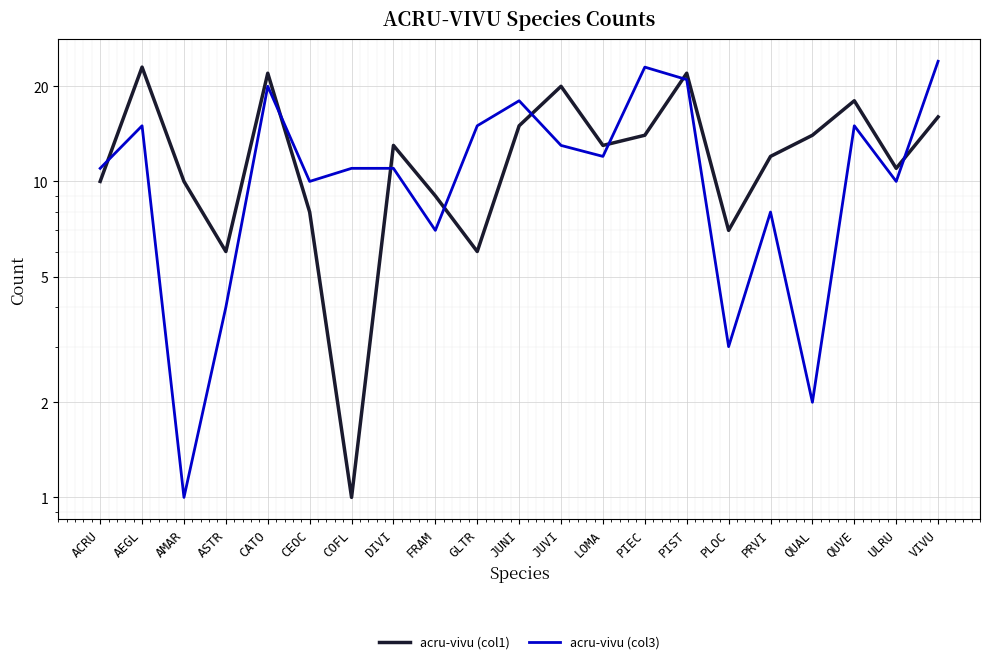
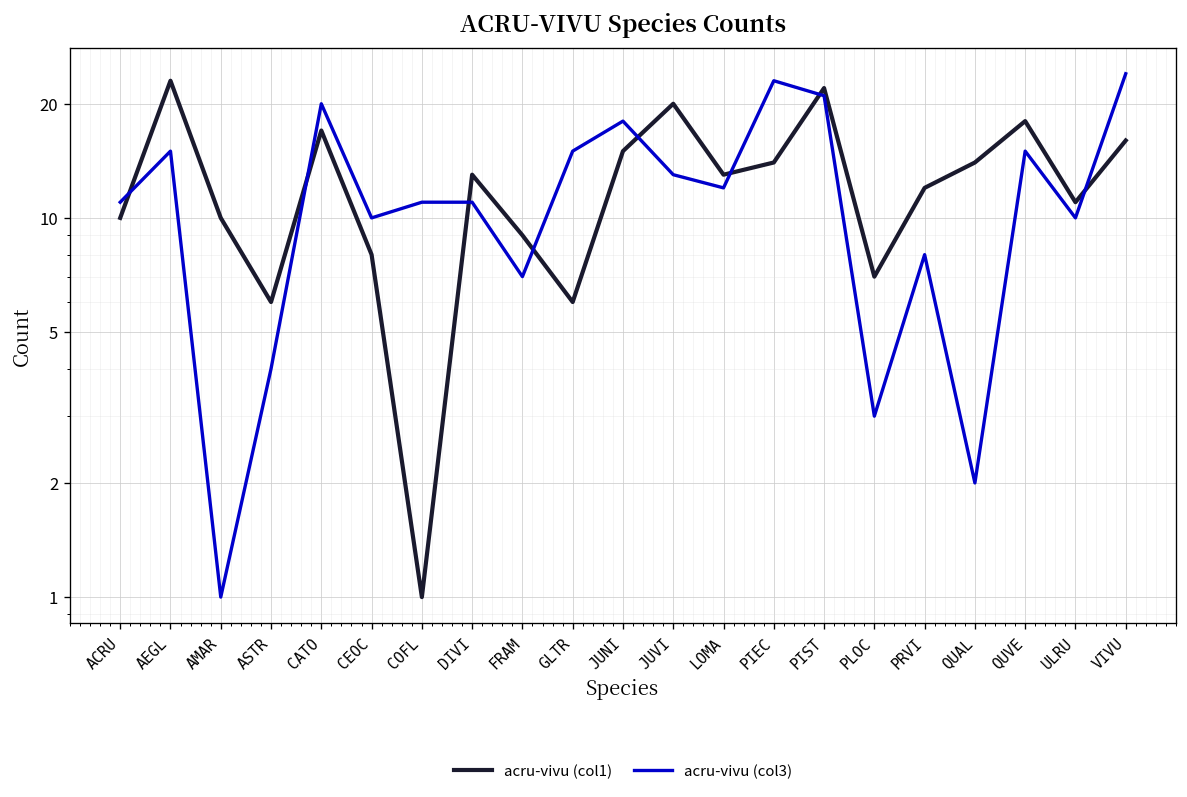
  {
    "acru-vivu (col1)": {
      "ACRU": 10,
      "AEGL": 23,
      "AMAR": 10,
      "ASTR": 6,
-     "CATO": 22,
+     "CATO": 17,
      "CEOC": 8,
      "COFL": 1,
      "DIVI": 13,
      "FRAM": 9,
      "GLTR": 6,
      "JUNI": 15,
      "JUVI": 20,
      "LOMA": 13,
      "PIEC": 14,
      "PIST": 22,
      "PLOC": 7,
      "PRVI": 12,
      "QUAL": 14,
      "QUVE": 18,
      "ULRU": 11,
      "VIVU": 16
    },
    "acru-vivu (col3)": {
      "ACRU": 11,
      "AEGL": 15,
      "AMAR": 1,
      "ASTR": 4,
      "CATO": 20,
      "CEOC": 10,
      "COFL": 11,
      "DIVI": 11,
      "FRAM": 7,
      "GLTR": 15,
      "JUNI": 18,
      "JUVI": 13,
      "LOMA": 12,
      "PIEC": 23,
      "PIST": 21,
      "PLOC": 3,
      "PRVI": 8,
      "QUAL": 2,
      "QUVE": 15,
      "ULRU": 10,
      "VIVU": 24
    }
  }
